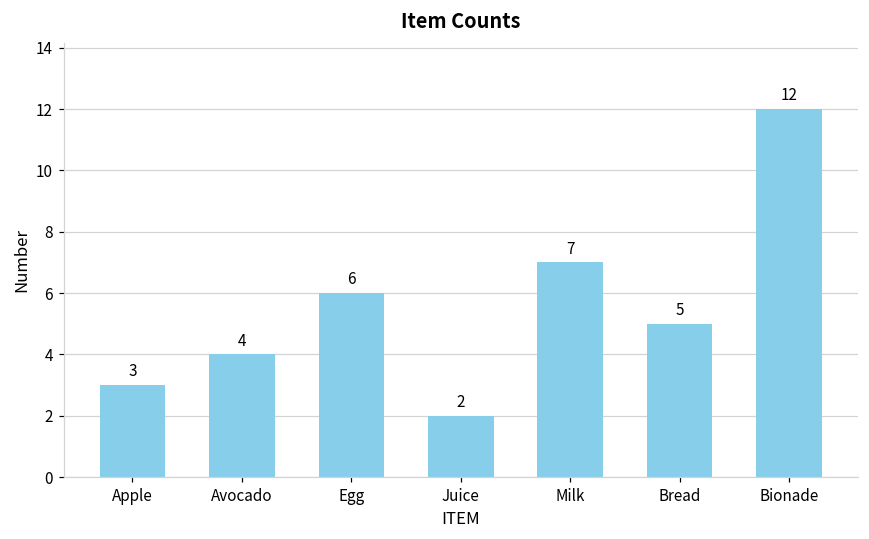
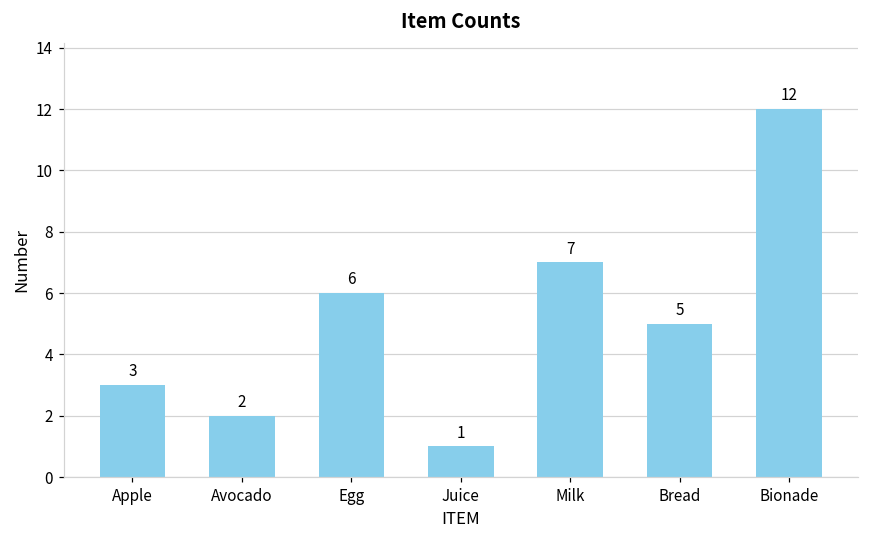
  {
    "Apple": 3,
-   "Avocado": 4,
+   "Avocado": 2,
    "Egg": 6,
-   "Juice": 2,
+   "Juice": 1,
    "Milk": 7,
    "Bread": 5,
    "Bionade": 12
  }
